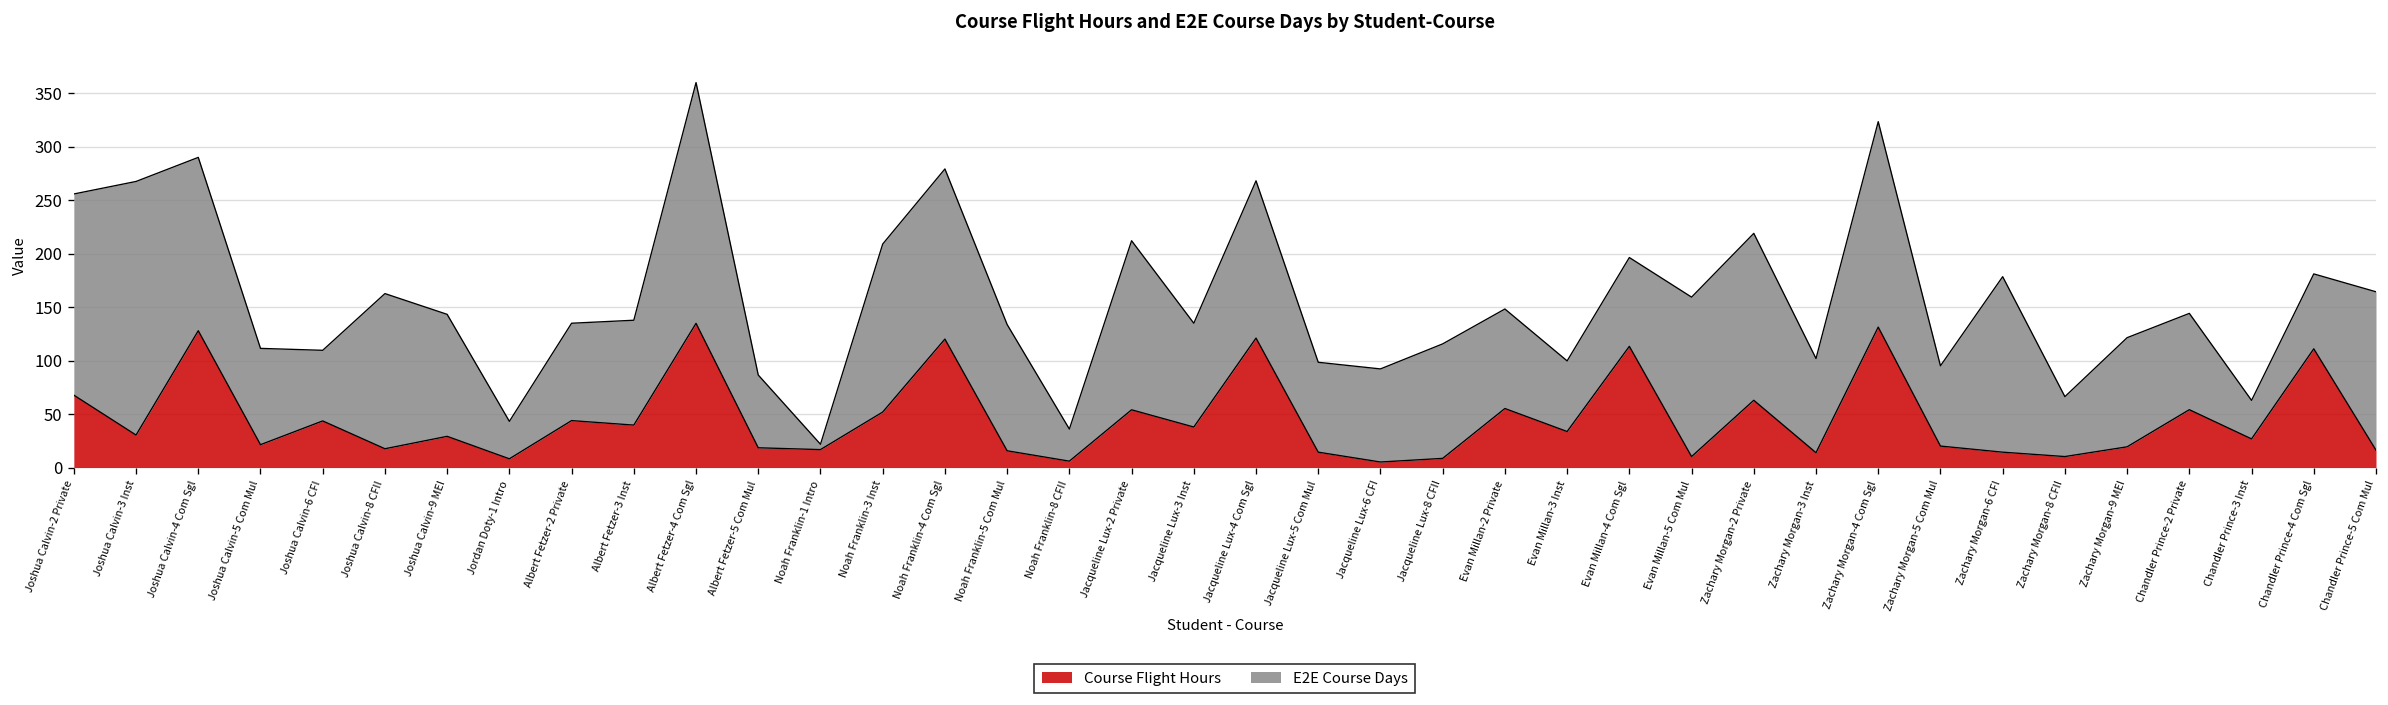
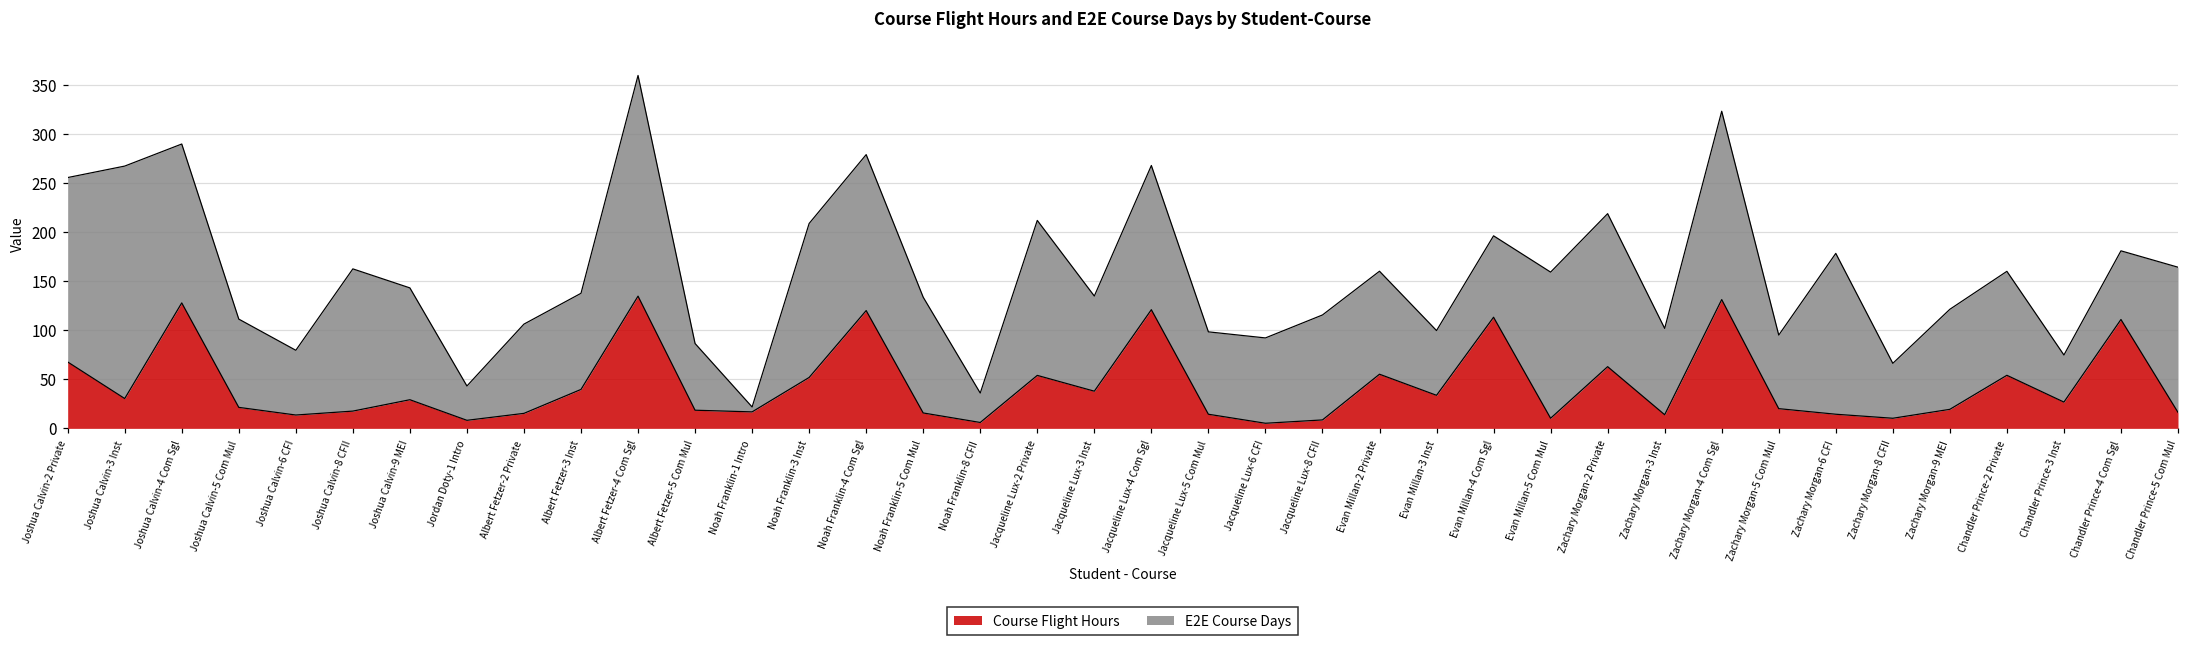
  {
    "Course Flight Hours": {
      "Joshua Calvin-2 Private": 70,
      "Joshua Calvin-3 Inst": 30,
      "Joshua Calvin-4 Com Sgl": 130,
      "Joshua Calvin-5 Com Mul": 20,
-     "Joshua Calvin-6 CFI": 40,
+     "Joshua Calvin-6 CFI": 10,
      "Joshua Calvin-8 CFII": 20,
      "Joshua Calvin-9 MEI": 30,
      "Jordan Doty-1 Intro": 10,
-     "Albert Fetzer-2 Private": 40,
+     "Albert Fetzer-2 Private": 20,
      "Albert Fetzer-3 Inst": 40,
      "Albert Fetzer-4 Com Sgl": 130,
      "Albert Fetzer-5 Com Mul": 20,
      "Noah Franklin-1 Intro": 20,
      "Noah Franklin-3 Inst": 50,
      "Noah Franklin-4 Com Sgl": 120,
      "Noah Franklin-5 Com Mul": 20,
      "Noah Franklin-8 CFII": 10,
      "Jacqueline Lux-2 Private": 50,
      "Jacqueline Lux-3 Inst": 40,
      "Jacqueline Lux-4 Com Sgl": 120,
      "Jacqueline Lux-5 Com Mul": 10,
      "Jacqueline Lux-6 CFI": 10,
      "Jacqueline Lux-8 CFII": 10,
      "Evan Millan-2 Private": 60,
      "Evan Millan-3 Inst": 30,
      "Evan Millan-4 Com Sgl": 110,
      "Evan Millan-5 Com Mul": 10,
      "Zachary Morgan-2 Private": 60,
      "Zachary Morgan-3 Inst": 10,
      "Zachary Morgan-4 Com Sgl": 130,
      "Zachary Morgan-5 Com Mul": 20,
      "Zachary Morgan-6 CFI": 10,
      "Zachary Morgan-8 CFII": 10,
      "Zachary Morgan-9 MEI": 20,
      "Chandler Prince-2 Private": 50,
      "Chandler Prince-3 Inst": 30,
      "Chandler Prince-4 Com Sgl": 110,
      "Chandler Prince-5 Com Mul": 20
    },
    "E2E Course Days": {
      "Joshua Calvin-2 Private": 190,
      "Joshua Calvin-3 Inst": 240,
      "Joshua Calvin-4 Com Sgl": 160,
      "Joshua Calvin-5 Com Mul": 90,
      "Joshua Calvin-6 CFI": 70,
      "Joshua Calvin-8 CFII": 150,
      "Joshua Calvin-9 MEI": 110,
      "Jordan Doty-1 Intro": 40,
      "Albert Fetzer-2 Private": 90,
      "Albert Fetzer-3 Inst": 100,
      "Albert Fetzer-4 Com Sgl": 230,
      "Albert Fetzer-5 Com Mul": 70,
      "Noah Franklin-1 Intro": 10,
      "Noah Franklin-3 Inst": 160,
      "Noah Franklin-4 Com Sgl": 160,
      "Noah Franklin-5 Com Mul": 120,
      "Noah Franklin-8 CFII": 30,
      "Jacqueline Lux-2 Private": 160,
      "Jacqueline Lux-3 Inst": 100,
      "Jacqueline Lux-4 Com Sgl": 150,
      "Jacqueline Lux-5 Com Mul": 80,
      "Jacqueline Lux-6 CFI": 90,
      "Jacqueline Lux-8 CFII": 110,
-     "Evan Millan-2 Private": 90,
+     "Evan Millan-2 Private": 100,
      "Evan Millan-3 Inst": 70,
      "Evan Millan-4 Com Sgl": 80,
      "Evan Millan-5 Com Mul": 150,
      "Zachary Morgan-2 Private": 160,
      "Zachary Morgan-3 Inst": 90,
      "Zachary Morgan-4 Com Sgl": 190,
      "Zachary Morgan-5 Com Mul": 80,
      "Zachary Morgan-6 CFI": 160,
      "Zachary Morgan-8 CFII": 60,
      "Zachary Morgan-9 MEI": 100,
-     "Chandler Prince-2 Private": 90,
-     "Chandler Prince-3 Inst": 40,
+     "Chandler Prince-2 Private": 110,
+     "Chandler Prince-3 Inst": 50,
      "Chandler Prince-4 Com Sgl": 70,
      "Chandler Prince-5 Com Mul": 150
    }
  }
